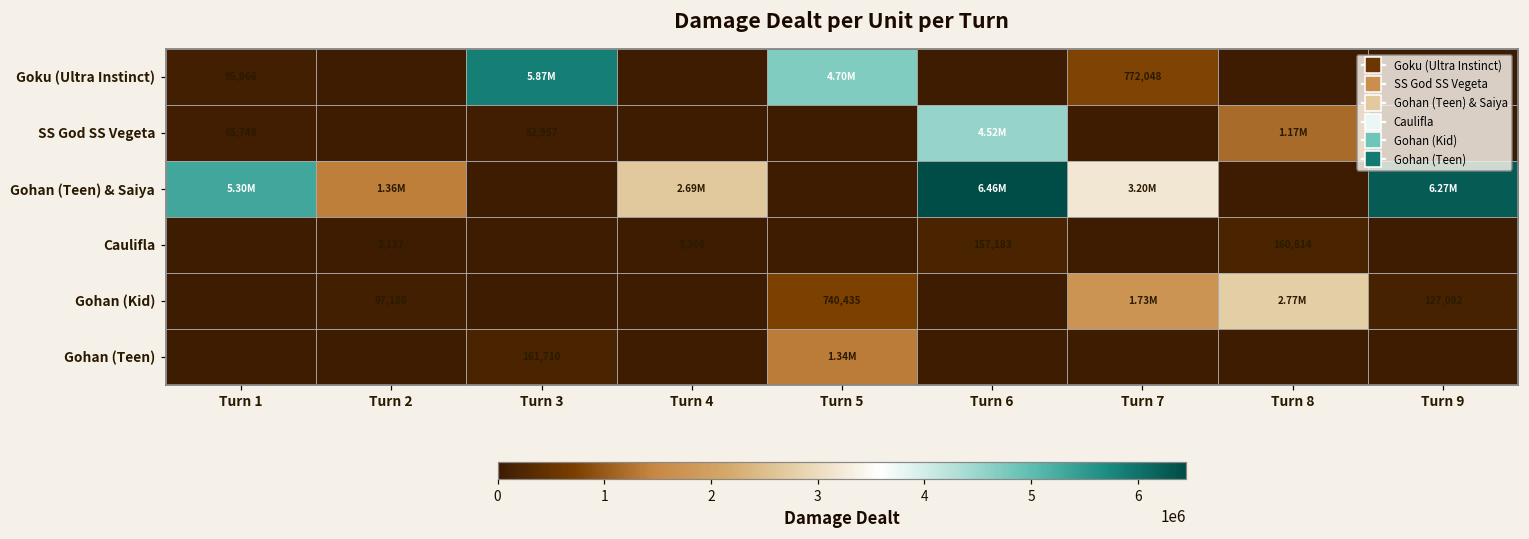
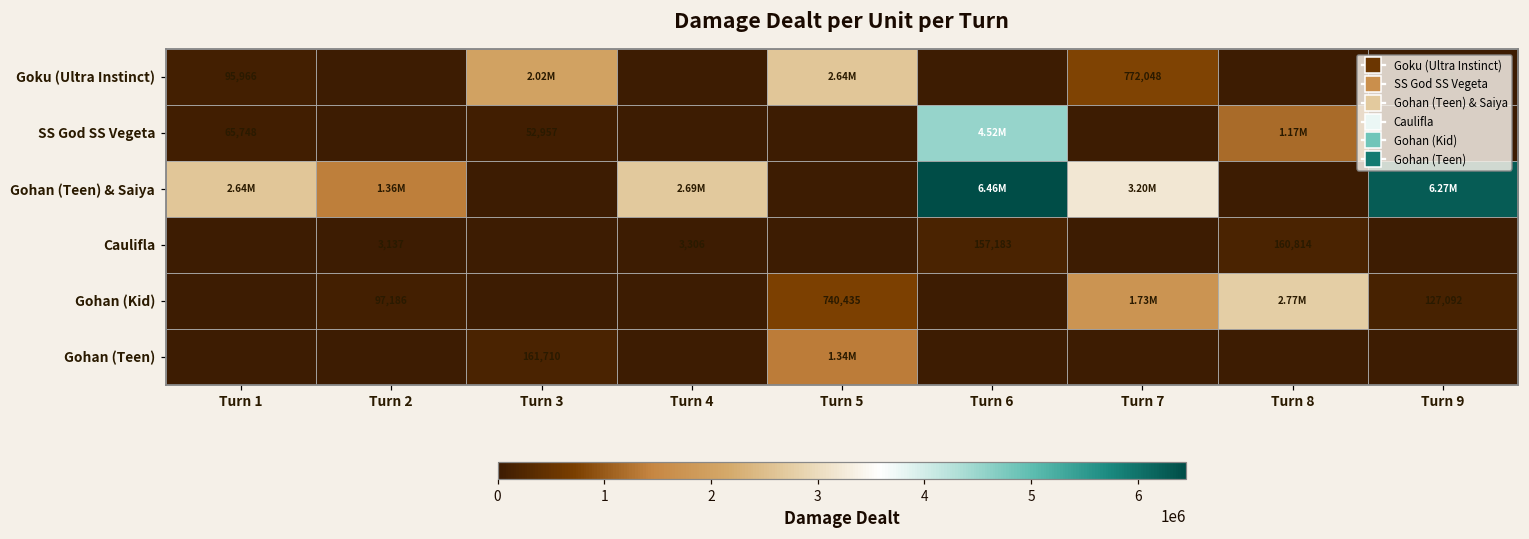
  {
    "Goku (Ultra Instinct)": {
-     "Turn 3": "5.87M",
-     "Turn 5": "4.70M"
+     "Turn 3": "2.02M",
+     "Turn 5": "2.64M"
    },
    "Gohan (Teen) & Saiya": {
-     "Turn 1": "5.30M"
+     "Turn 1": "2.64M"
    }
  }
